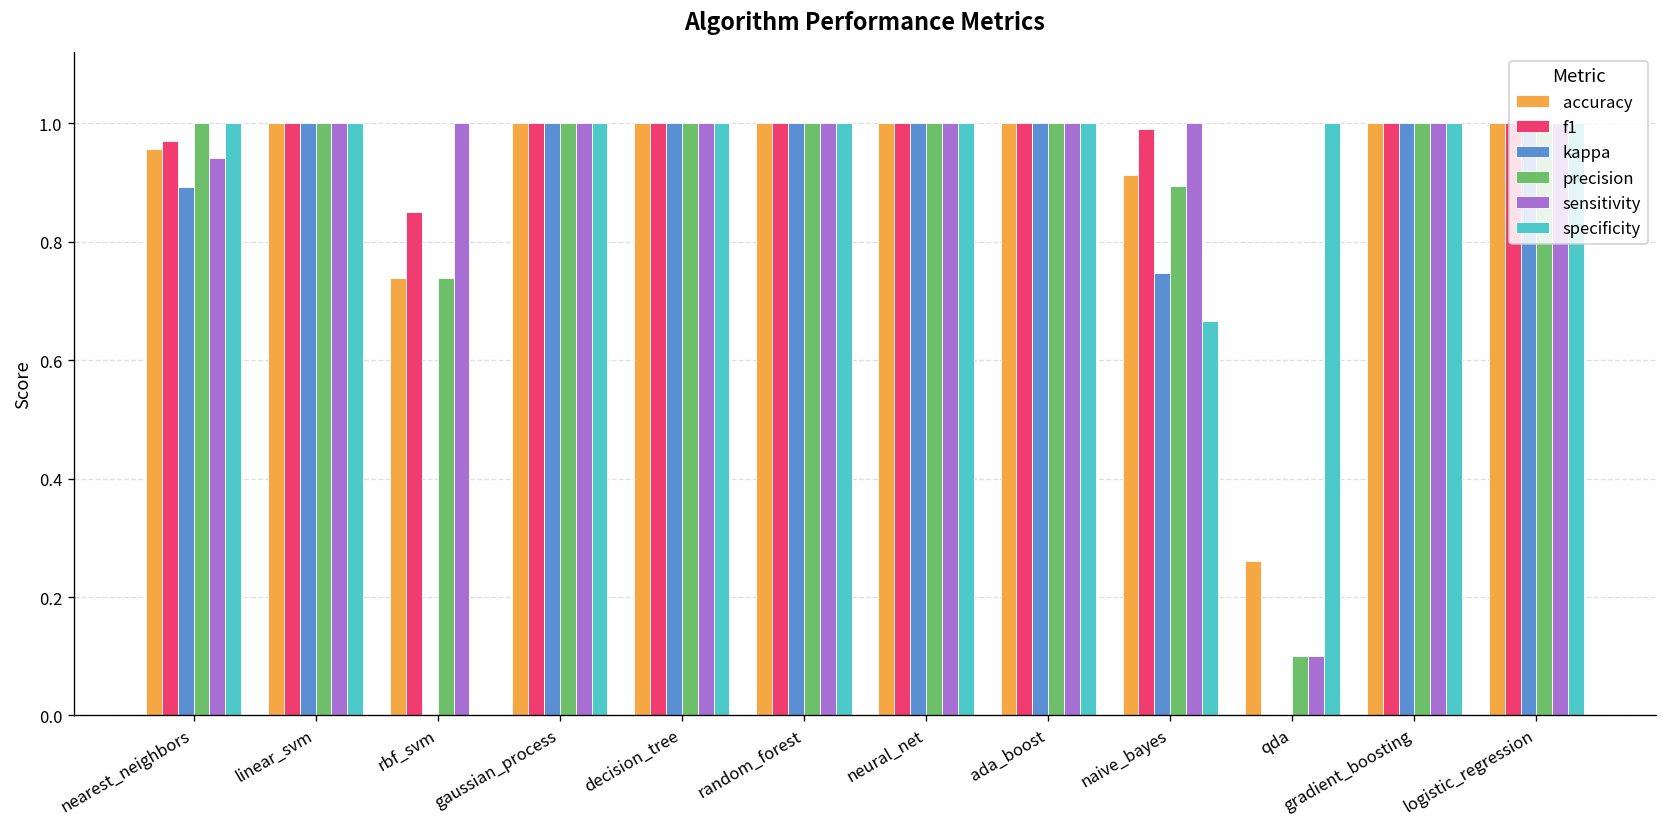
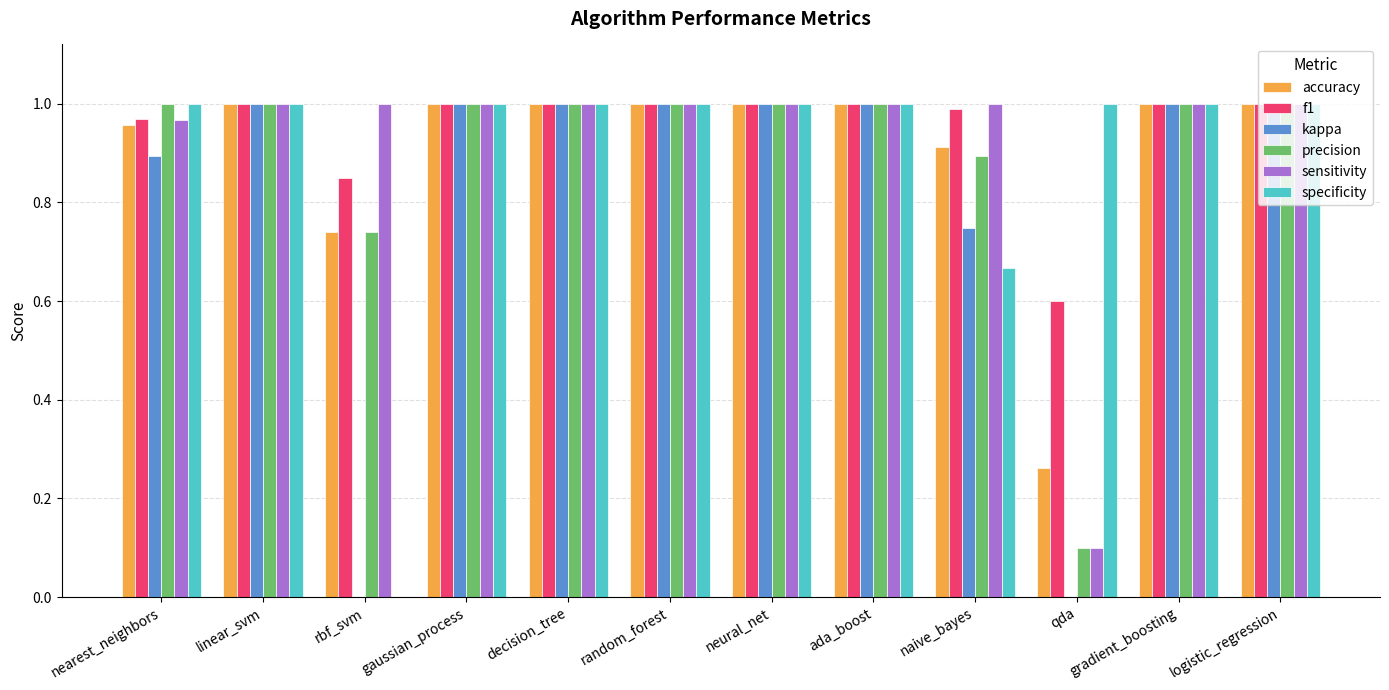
  {
    "accuracy": {
      "nearest_neighbors": 0.96,
      "linear_svm": 1.00,
      "rbf_svm": 0.74,
      "gaussian_process": 1.00,
      "decision_tree": 1.00,
      "random_forest": 1.00,
      "neural_net": 1.00,
      "ada_boost": 1.00,
      "naive_bayes": 0.91,
      "qda": 0.26,
      "gradient_boosting": 1.00,
      "logistic_regression": 1.00
    },
    "f1": {
      "nearest_neighbors": 0.97,
      "linear_svm": 1.0,
      "rbf_svm": 0.85,
      "gaussian_process": 1.0,
      "decision_tree": 1.0,
      "random_forest": 1.0,
      "neural_net": 1.0,
      "ada_boost": 1.0,
      "naive_bayes": 0.99,
-     "qda": 0.0,
+     "qda": 0.6,
      "gradient_boosting": 1.0
    },
    "kappa": {
      "nearest_neighbors": 0.89,
      "linear_svm": 1.00,
      "rbf_svm": 0.00,
      "gaussian_process": 1.00,
      "decision_tree": 1.00,
      "random_forest": 1.00,
      "neural_net": 1.00,
      "ada_boost": 1.00,
      "naive_bayes": 0.75,
      "qda": 0.00,
      "gradient_boosting": 1.00
    },
    "precision": {
      "nearest_neighbors": 1.00,
      "linear_svm": 1.00,
      "rbf_svm": 0.74,
      "gaussian_process": 1.00,
      "decision_tree": 1.00,
      "random_forest": 1.00,
      "neural_net": 1.00,
      "ada_boost": 1.00,
      "naive_bayes": 0.89,
      "qda": 0.10,
      "gradient_boosting": 1.00
    },
    "sensitivity": {
-     "nearest_neighbors": 0.94,
+     "nearest_neighbors": 0.97,
      "linear_svm": 1.00,
      "rbf_svm": 1.00,
      "gaussian_process": 1.00,
      "decision_tree": 1.00,
      "random_forest": 1.00,
      "neural_net": 1.00,
      "ada_boost": 1.00,
      "naive_bayes": 1.00,
      "qda": 0.10,
      "gradient_boosting": 1.00
    },
    "specificity": {
      "nearest_neighbors": 1.00,
      "linear_svm": 1.00,
      "rbf_svm": 0.00,
      "gaussian_process": 1.00,
      "decision_tree": 1.00,
      "random_forest": 1.00,
      "neural_net": 1.00,
      "ada_boost": 1.00,
      "naive_bayes": 0.67,
      "qda": 1.00,
      "gradient_boosting": 1.00
    }
  }
